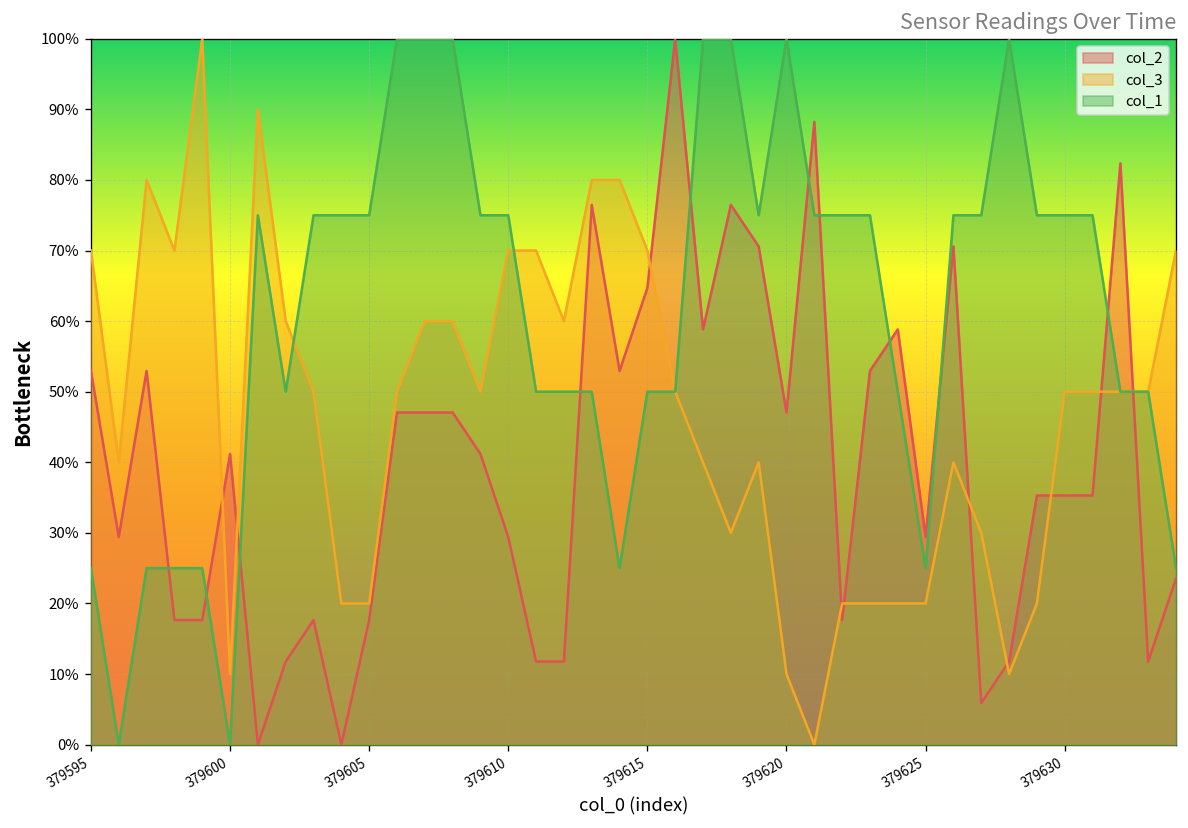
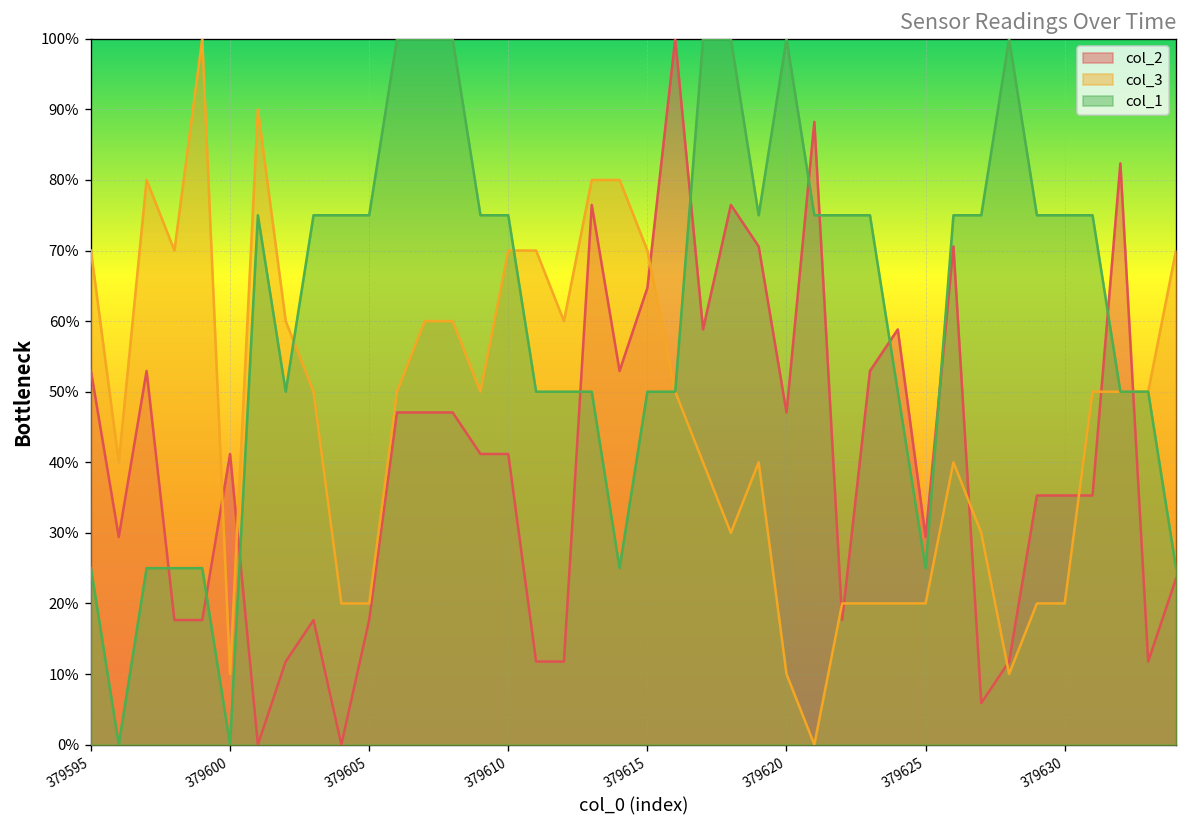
  {
    "col_2": {
      "379595": "53%",
      "379600": "41%",
      "379605": "18%",
-     "379610": "29%",
+     "379610": "41%",
      "379615": "65%",
      "379620": "47%",
      "379625": "29%",
      "379630": "35%"
    },
    "col_3": {
      "379595": "70%",
      "379600": "10%",
      "379605": "20%",
      "379610": "70%",
      "379615": "70%",
      "379620": "10%",
      "379625": "20%",
-     "379630": "50%"
+     "379630": "20%"
    },
    "col_1": {
      "379595": "25%",
      "379600": "0%",
      "379605": "75%",
      "379610": "75%",
      "379615": "50%",
      "379620": "100%",
      "379625": "25%",
      "379630": "75%"
    }
  }
